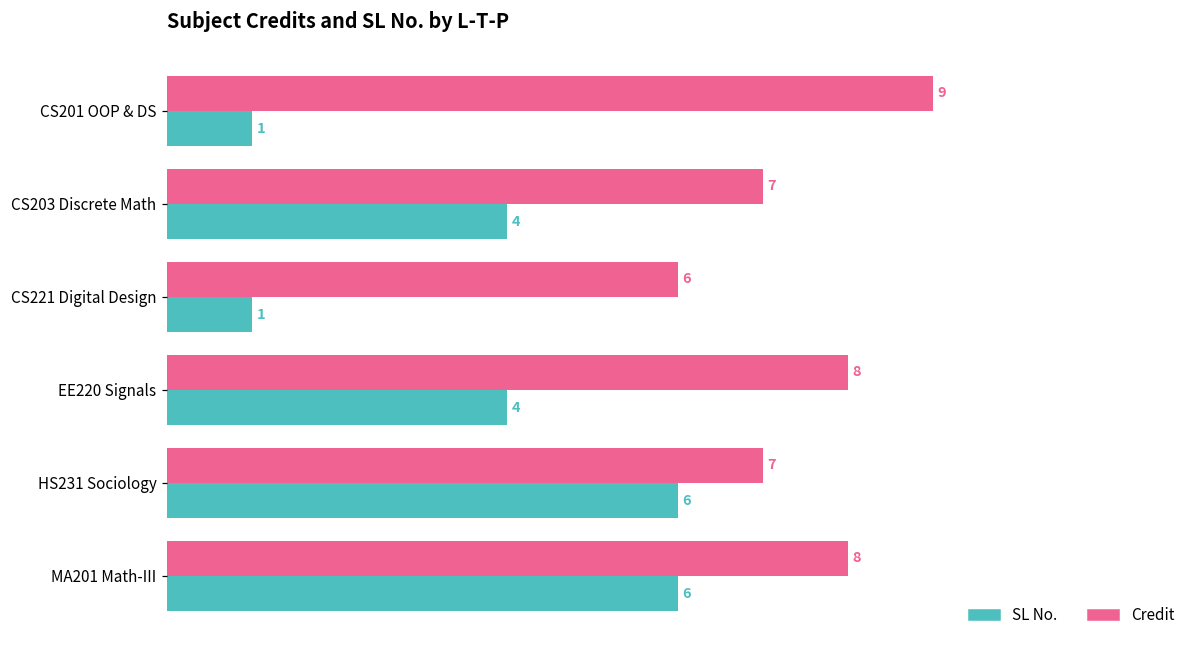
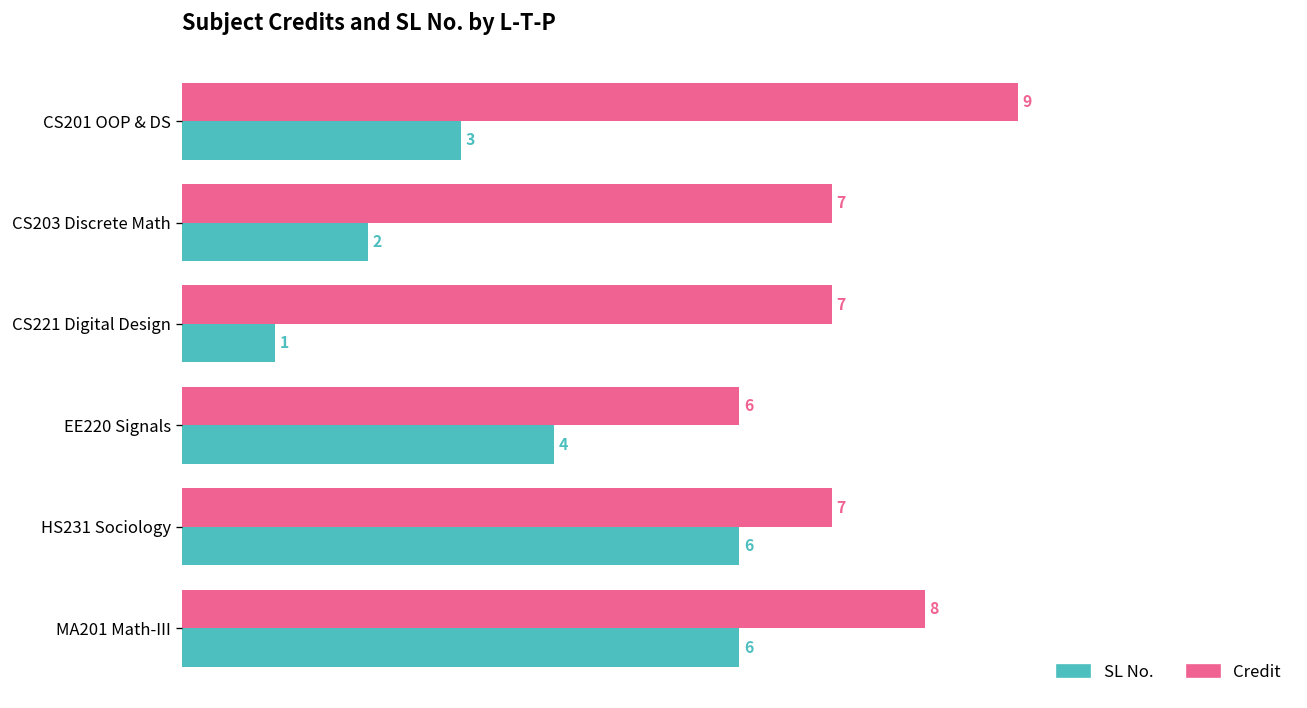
  {
    "SL No.": {
-     "CS201 OOP & DS": 1,
-     "CS203 Discrete Math": 4,
+     "CS201 OOP & DS": 3,
+     "CS203 Discrete Math": 2,
      "CS221 Digital Design": 1,
      "EE220 Signals": 4,
      "HS231 Sociology": 6,
      "MA201 Math-III": 6
    },
    "Credit": {
      "CS201 OOP & DS": 9,
      "CS203 Discrete Math": 7,
-     "CS221 Digital Design": 6,
-     "EE220 Signals": 8,
+     "CS221 Digital Design": 7,
+     "EE220 Signals": 6,
      "HS231 Sociology": 7,
      "MA201 Math-III": 8
    }
  }
